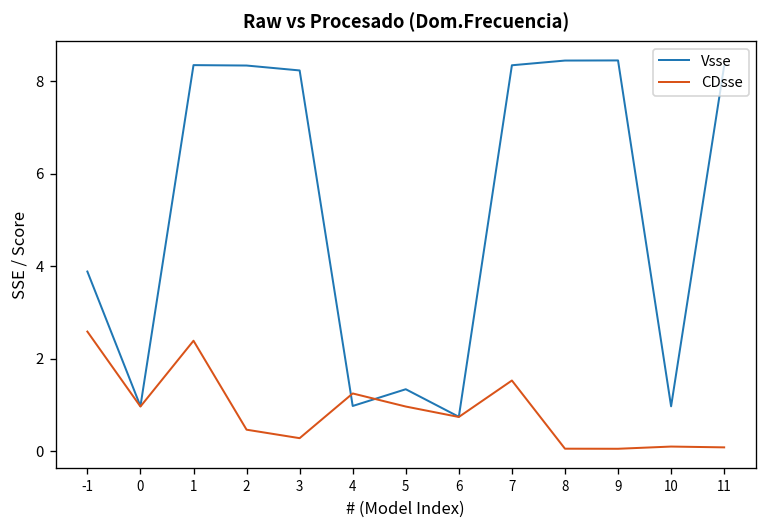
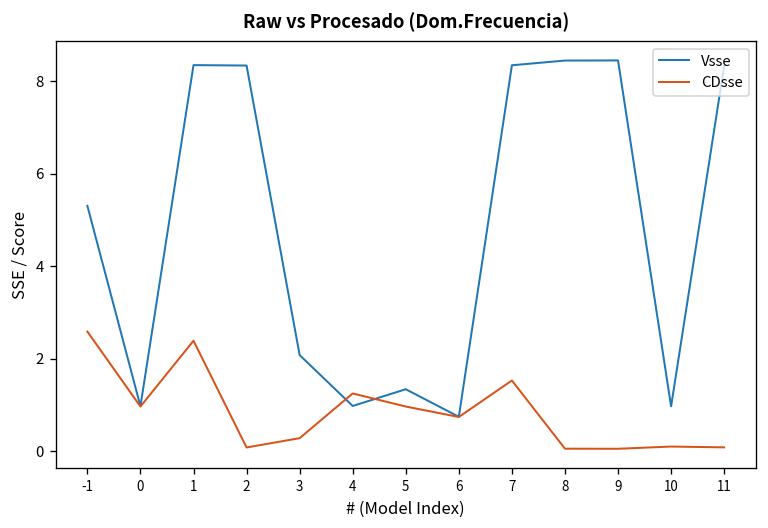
  {
    "Vsse": {
-     "-1": 3.9,
+     "-1": 5.3,
      "1": 8.4,
      "2": 8.3,
-     "3": 8.2,
+     "3": 2.1,
      "4": 1.0,
      "5": 1.3,
      "7": 8.4,
      "8": 8.5,
      "9": 8.5,
      "10": 1.0
    },
    "CDsse": {
      "-1": 2.6,
      "1": 2.4,
-     "2": 0.5,
+     "2": 0.1,
      "3": 0.3,
      "4": 1.2,
      "5": 1.0,
      "7": 1.5,
      "8": 0.1,
      "9": 0.1,
      "10": 0.1,
      "11": 0.1
    }
  }
